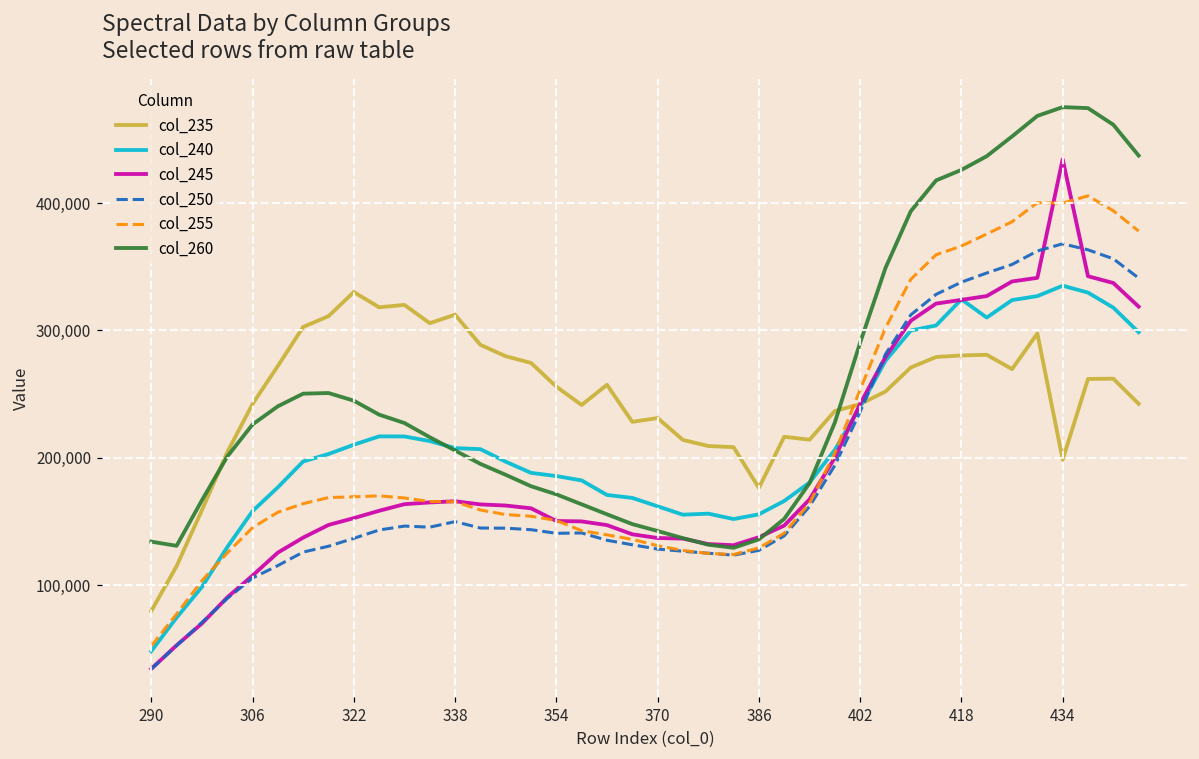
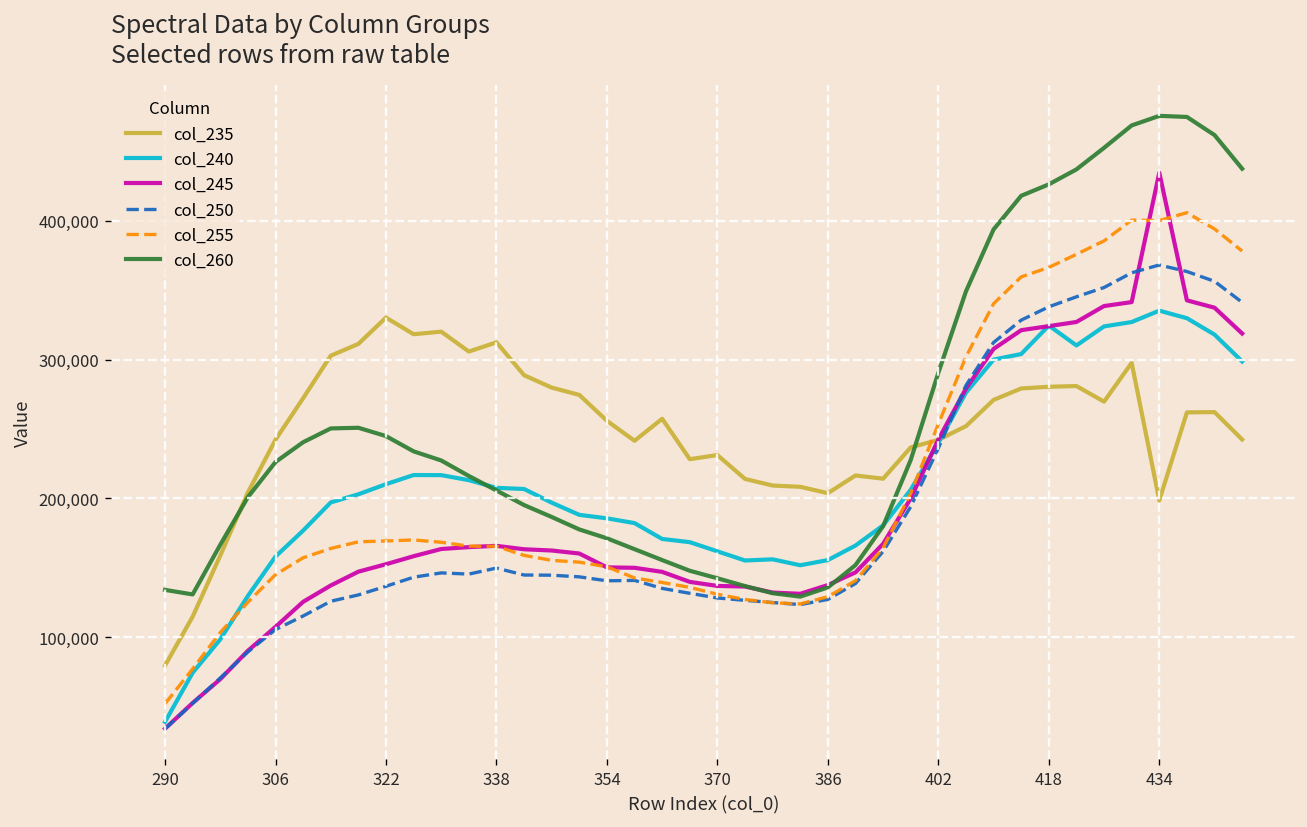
  {
    "col_235": {
      "290": "80,000",
      "306": "242,000",
      "322": "330,000",
      "338": "312,000",
      "354": "256,000",
      "370": "231,000",
-     "386": "176,000",
+     "386": "204,000",
      "418": "280,000",
      "434": "198,000"
    },
    "col_240": {
-     "290": "48,000",
+     "290": "39,000",
      "306": "158,000",
      "322": "210,000",
      "354": "186,000",
      "370": "162,000",
      "386": "156,000",
      "434": "335,000"
    },
    "col_245": {
      "322": "153,000",
      "370": "137,000",
      "434": "435,000"
    },
    "col_250": {
      "322": "137,000",
      "338": "150,000",
      "354": "141,000",
      "370": "128,000",
      "402": "236,000",
      "418": "338,000",
      "434": "368,000"
    },
    "col_255": {
      "290": "52,000",
      "306": "145,000",
      "322": "169,000",
      "370": "131,000",
      "402": "254,000",
      "418": "366,000",
      "434": "400,000"
    },
    "col_260": {
      "290": "134,000",
      "306": "226,000",
      "322": "245,000",
      "354": "171,000",
      "370": "142,000",
      "402": "290,000",
      "418": "426,000",
      "434": "476,000"
    }
  }
